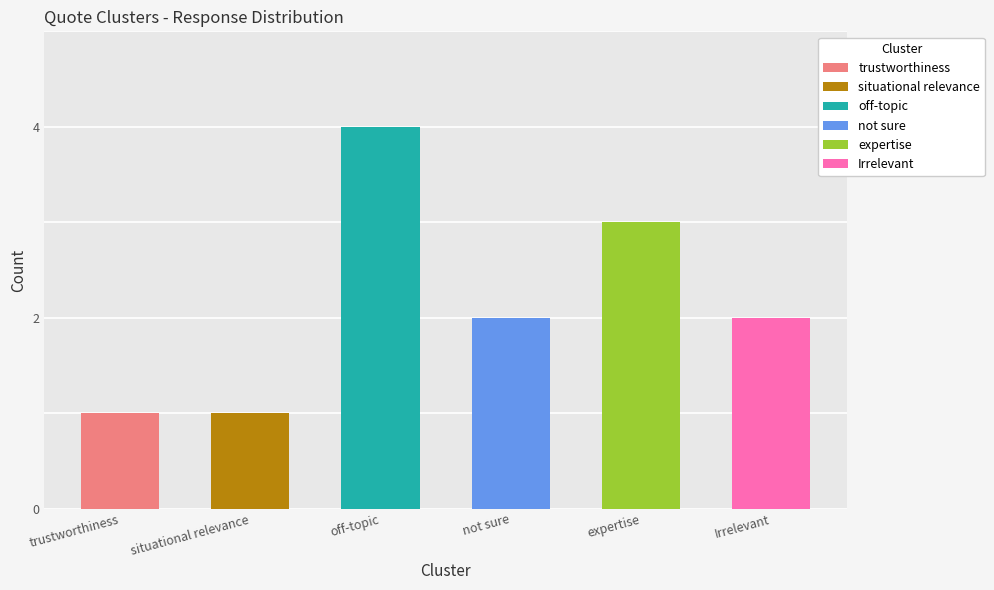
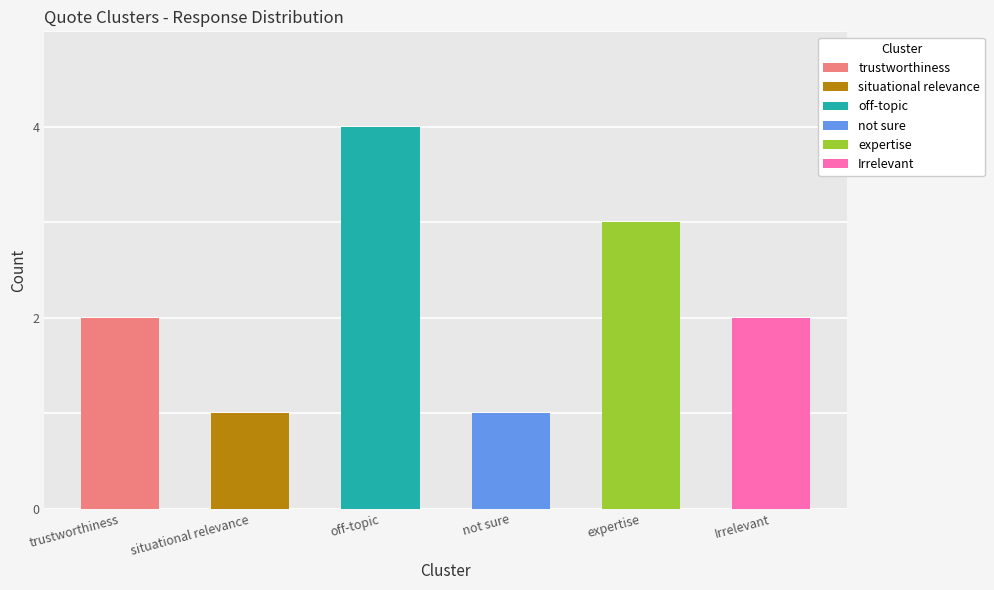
  {
-   "trustworthiness": 1,
+   "trustworthiness": 2,
    "situational relevance": 1,
    "off-topic": 4,
-   "not sure": 2,
+   "not sure": 1,
    "expertise": 3,
    "Irrelevant": 2
  }
